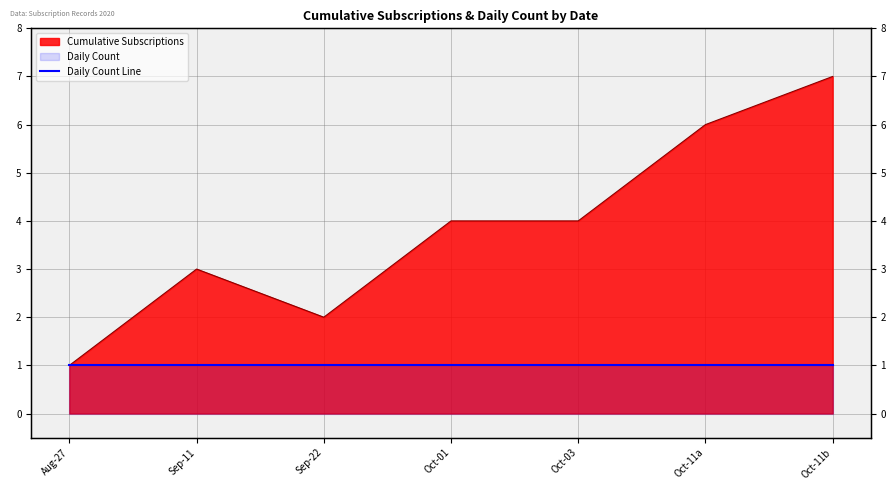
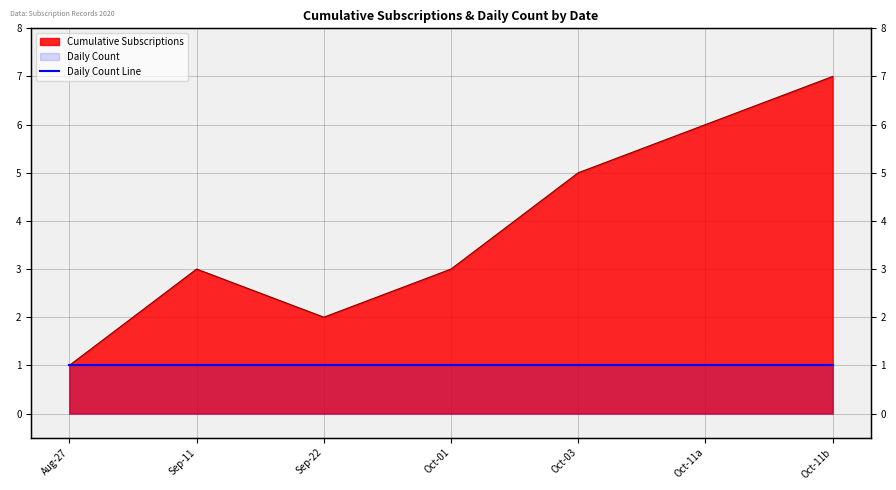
  {
    "Cumulative Subscriptions": {
      "Sep-11": 3,
      "Sep-22": 2,
-     "Oct-01": 4,
-     "Oct-03": 4,
+     "Oct-01": 3,
+     "Oct-03": 5,
      "Oct-11a": 6,
      "Oct-11b": 7
    },
    "Daily Count": {
      "Sep-11": 1,
      "Sep-22": 1,
      "Oct-01": 1,
      "Oct-03": 1,
      "Oct-11a": 1,
      "Oct-11b": 1
    }
  }
